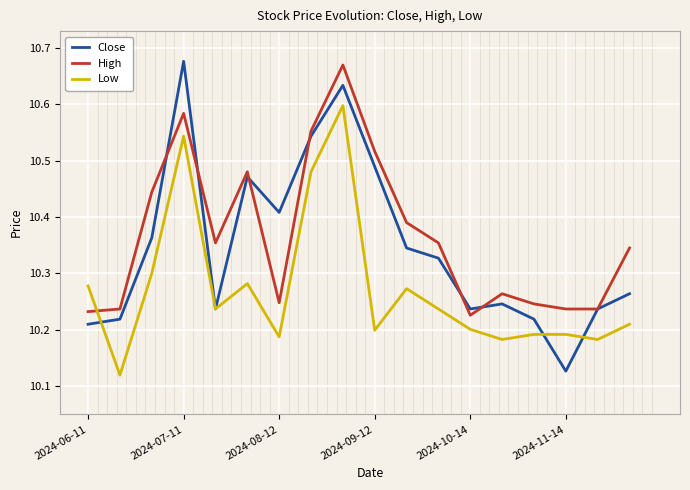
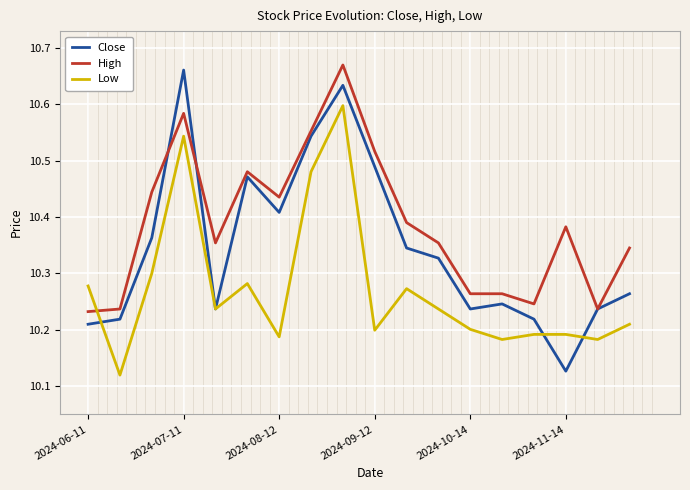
  {
    "Close": {
      "2024-06-11": 10.21,
-     "2024-07-11": 10.68,
+     "2024-07-11": 10.66,
      "2024-08-12": 10.41,
      "2024-09-12": 10.49,
      "2024-10-14": 10.24,
      "2024-11-14": 10.13
    },
    "High": {
      "2024-06-11": 10.23,
      "2024-07-11": 10.58,
-     "2024-08-12": 10.25,
+     "2024-08-12": 10.44,
      "2024-09-12": 10.52,
-     "2024-10-14": 10.23,
-     "2024-11-14": 10.24
+     "2024-10-14": 10.26,
+     "2024-11-14": 10.38
    },
    "Low": {
      "2024-06-11": 10.28,
      "2024-07-11": 10.54,
      "2024-08-12": 10.19,
      "2024-09-12": 10.20,
      "2024-10-14": 10.20,
      "2024-11-14": 10.19
    }
  }
